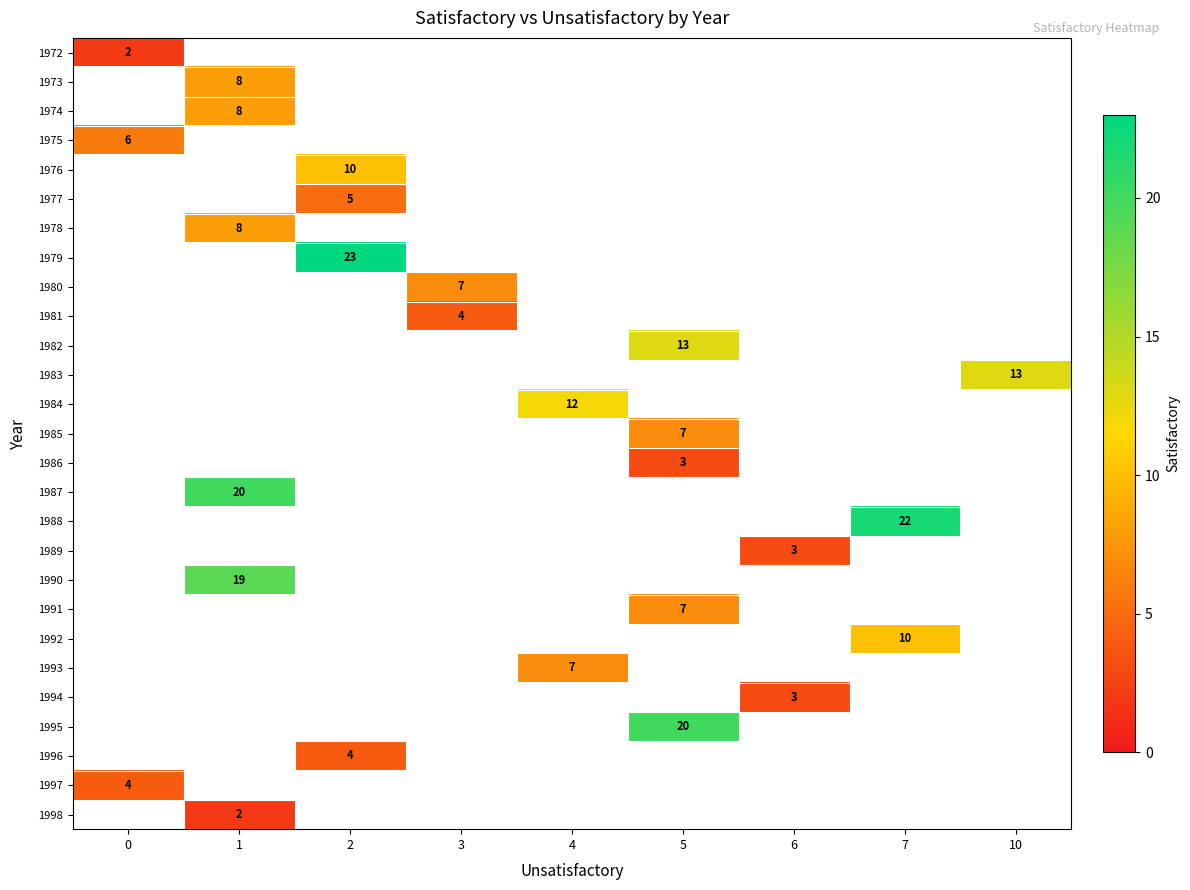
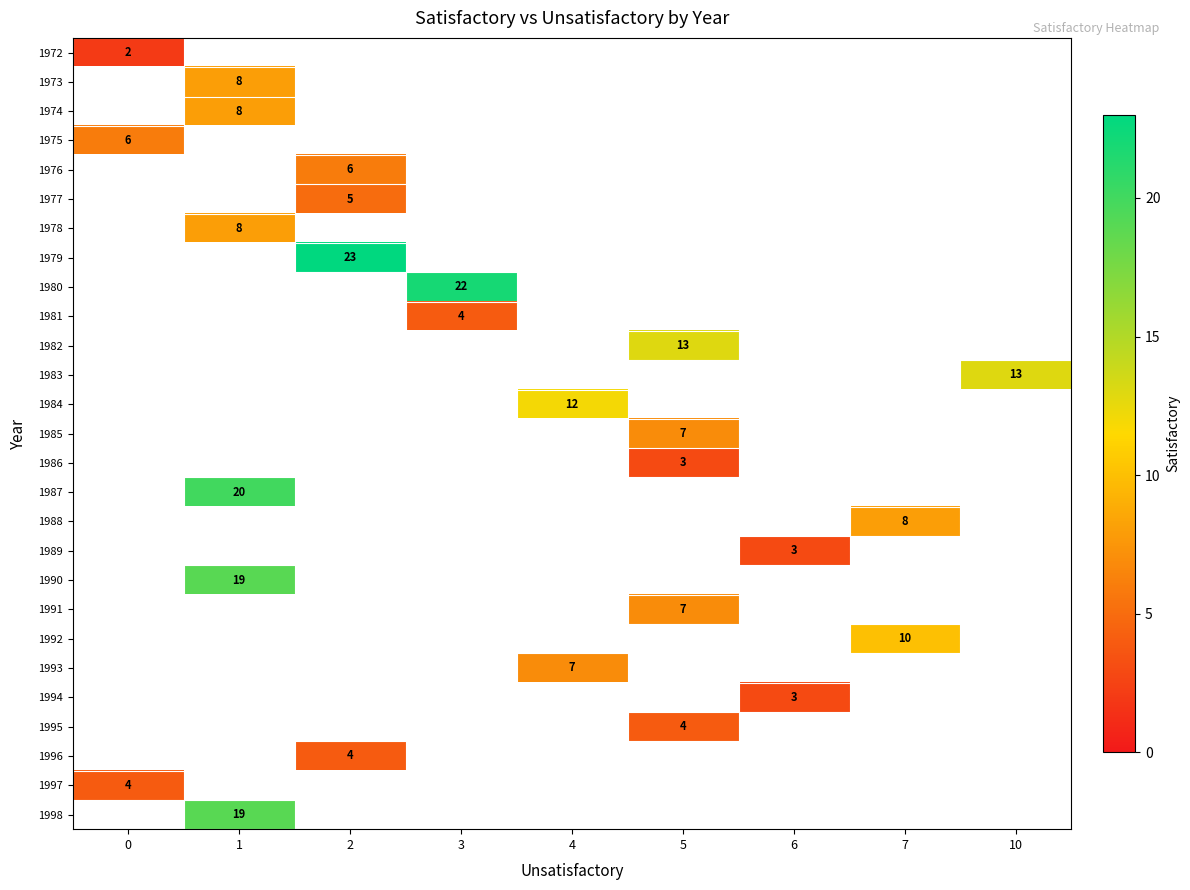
  {
    "1972": {
      "0": 2
    },
    "1973": {
      "1": 8
    },
    "1974": {
      "1": 8
    },
    "1975": {
      "0": 6
    },
    "1976": {
-     "2": 10
+     "2": 6
    },
    "1977": {
      "2": 5
    },
    "1978": {
      "1": 8
    },
    "1979": {
      "2": 23
    },
    "1980": {
-     "3": 7
+     "3": 22
    },
    "1981": {
      "3": 4
    },
    "1982": {
      "5": 13
    },
    "1983": {
      "10": 13
    },
    "1984": {
      "4": 12
    },
    "1985": {
      "5": 7
    },
    "1986": {
      "5": 3
    },
    "1987": {
      "1": 20
    },
    "1988": {
-     "7": 22
+     "7": 8
    },
    "1989": {
      "6": 3
    },
    "1990": {
      "1": 19
    },
    "1991": {
      "5": 7
    },
    "1992": {
      "7": 10
    },
    "1993": {
      "4": 7
    },
    "1994": {
      "6": 3
    },
    "1995": {
-     "5": 20
+     "5": 4
    },
    "1996": {
      "2": 4
    },
    "1997": {
      "0": 4
    },
    "1998": {
-     "1": 2
+     "1": 19
    }
  }
